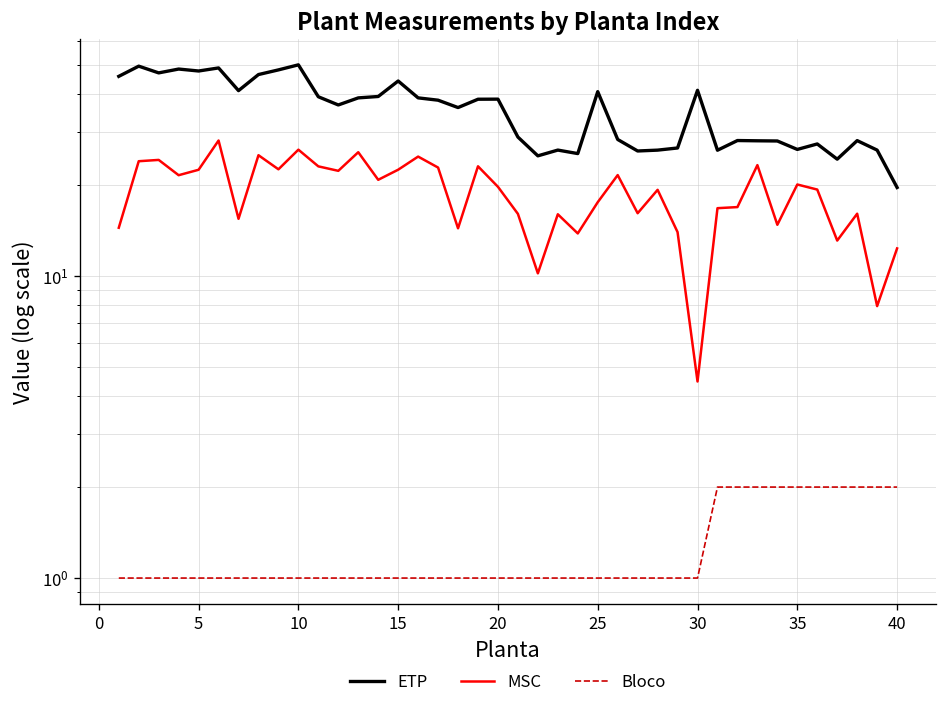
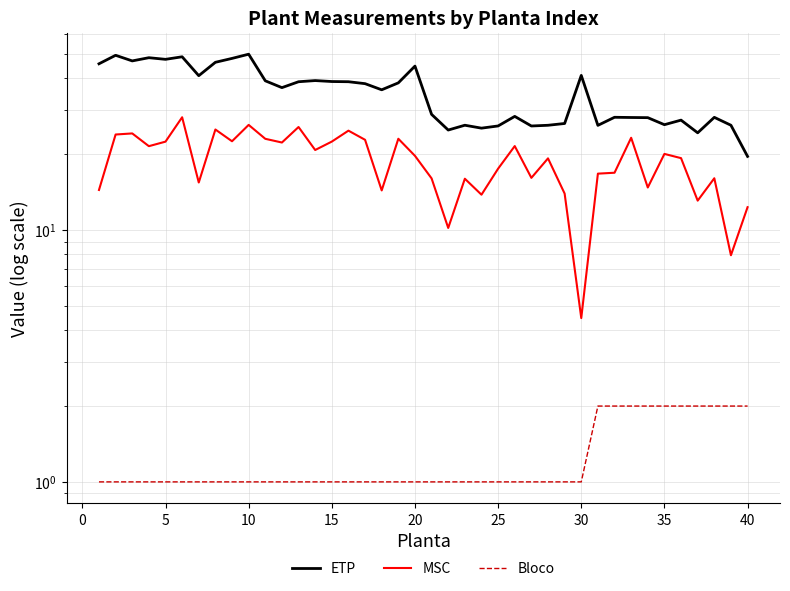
  {
    "ETP": {
      "5": 48,
      "10": 50,
-     "15": 44,
-     "20": 38,
-     "25": 41,
+     "15": 39,
+     "20": 45,
+     "25": 26,
      "30": 41,
      "35": 26,
      "40": 20
    }
  }
